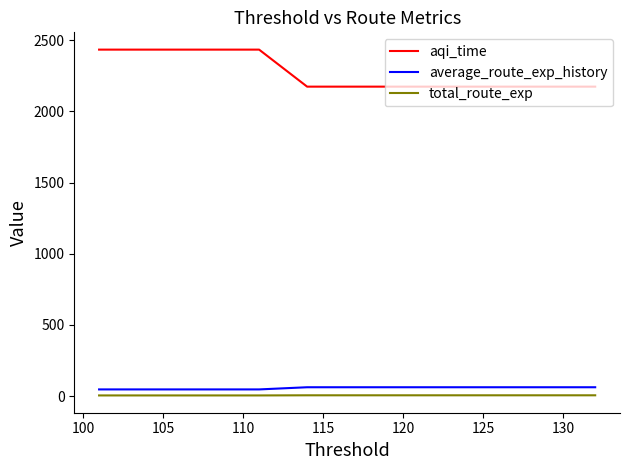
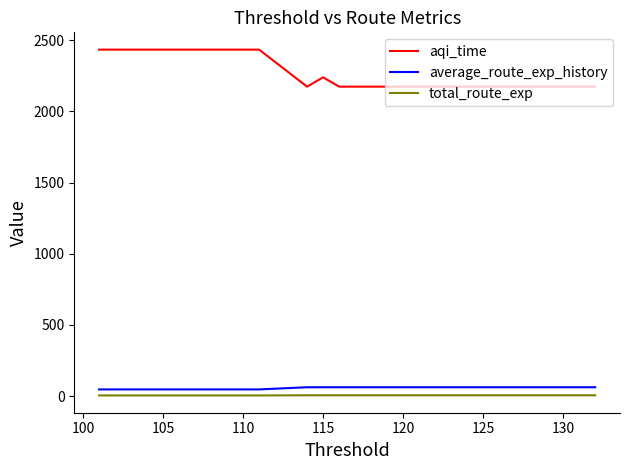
  {
    "aqi_time": {
      "105": 2430,
      "110": 2430,
-     "115": 2170
+     "115": 2240
    },
    "average_route_exp_history": {
      "105": 50,
      "110": 50,
      "115": 60,
      "120": 60,
      "125": 60,
      "130": 60
    },
    "total_route_exp": {
      "105": 0,
      "110": 0,
      "115": 10,
      "120": 10,
      "125": 10,
      "130": 10
    }
  }
